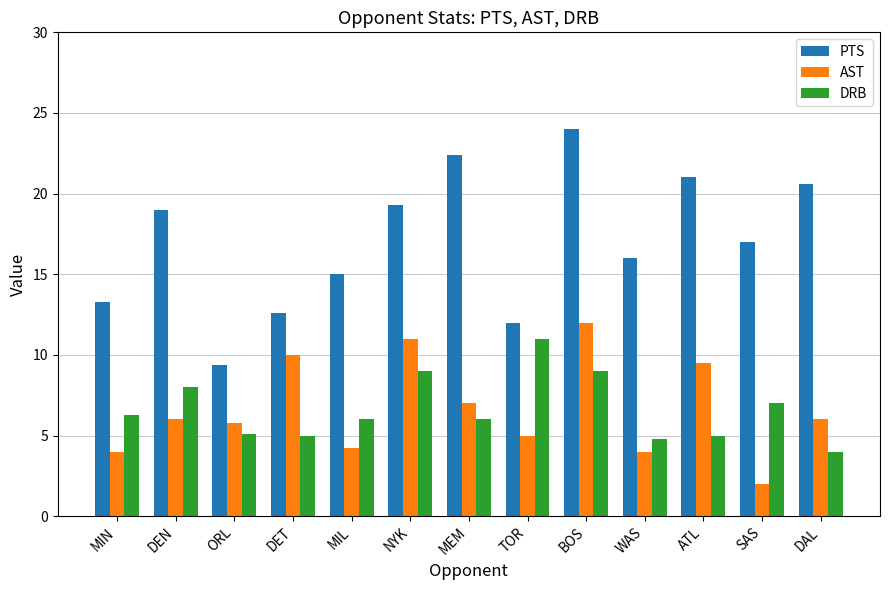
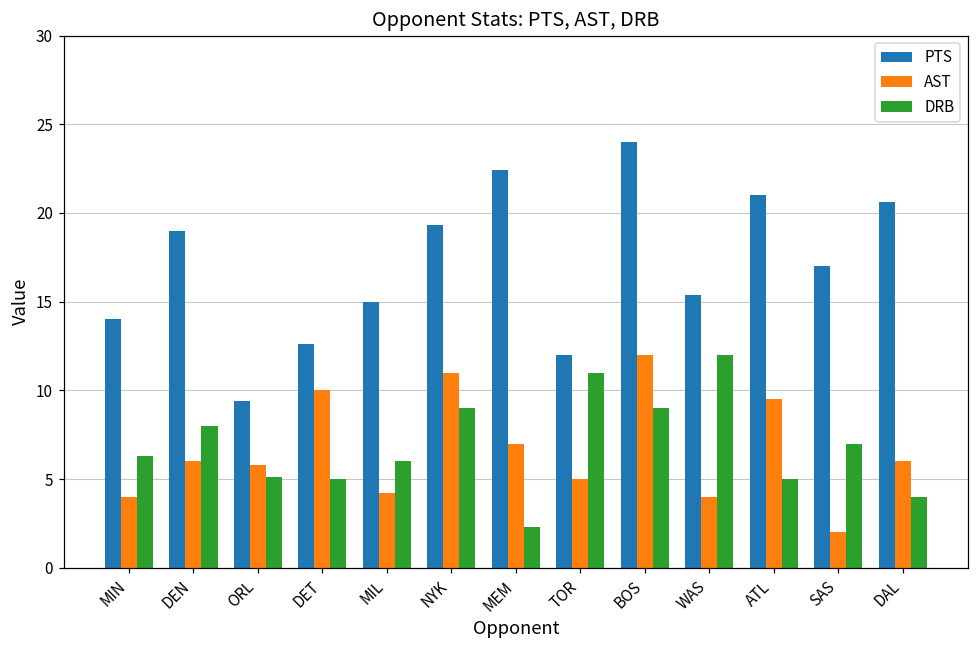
  {
    "PTS": {
-     "MIN": 13.3,
+     "MIN": 14.0,
      "DEN": 19.0,
      "ORL": 9.4,
      "DET": 12.6,
      "MIL": 15.0,
      "NYK": 19.3,
      "MEM": 22.4,
      "TOR": 12.0,
      "BOS": 24.0,
-     "WAS": 16.0,
+     "WAS": 15.4,
      "ATL": 21.0,
      "SAS": 17.0,
      "DAL": 20.6
    },
    "AST": {
      "MIN": 4.0,
      "DEN": 6.0,
      "ORL": 5.8,
      "DET": 10.0,
      "MIL": 4.2,
      "NYK": 11.0,
      "MEM": 7.0,
      "TOR": 5.0,
      "BOS": 12.0,
      "WAS": 4.0,
      "ATL": 9.5,
      "SAS": 2.0,
      "DAL": 6.0
    },
    "DRB": {
      "MIN": 6.3,
      "DEN": 8.0,
      "ORL": 5.1,
      "DET": 5.0,
      "MIL": 6.0,
      "NYK": 9.0,
-     "MEM": 6.0,
+     "MEM": 2.3,
      "TOR": 11.0,
      "BOS": 9.0,
-     "WAS": 4.8,
+     "WAS": 12.0,
      "ATL": 5.0,
      "SAS": 7.0,
      "DAL": 4.0
    }
  }
